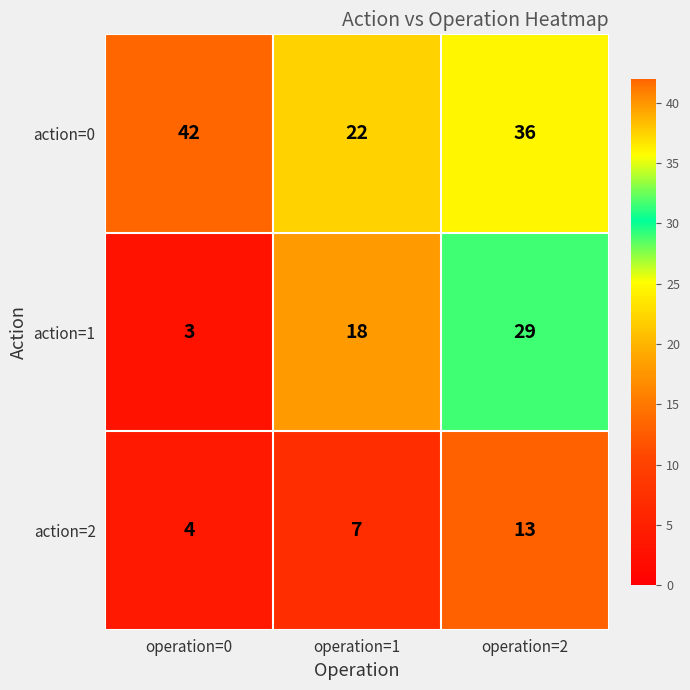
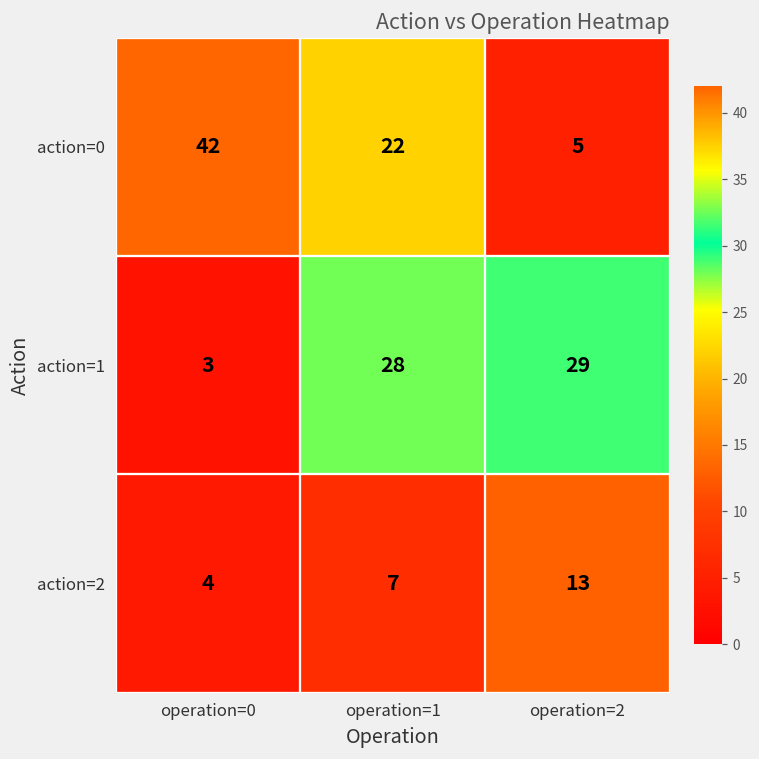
  {
    "action=0": {
      "operation=0": 42,
      "operation=1": 22,
-     "operation=2": 36
+     "operation=2": 5
    },
    "action=1": {
      "operation=0": 3,
-     "operation=1": 18,
+     "operation=1": 28,
      "operation=2": 29
    },
    "action=2": {
      "operation=0": 4,
      "operation=1": 7,
      "operation=2": 13
    }
  }
